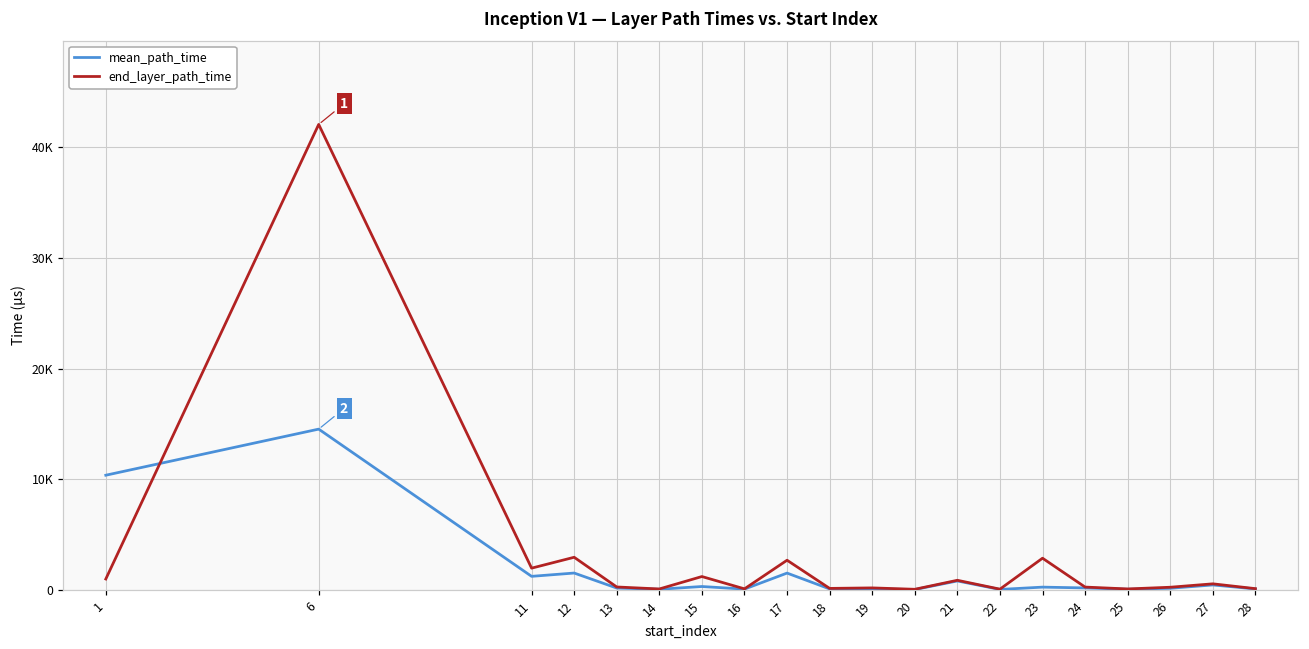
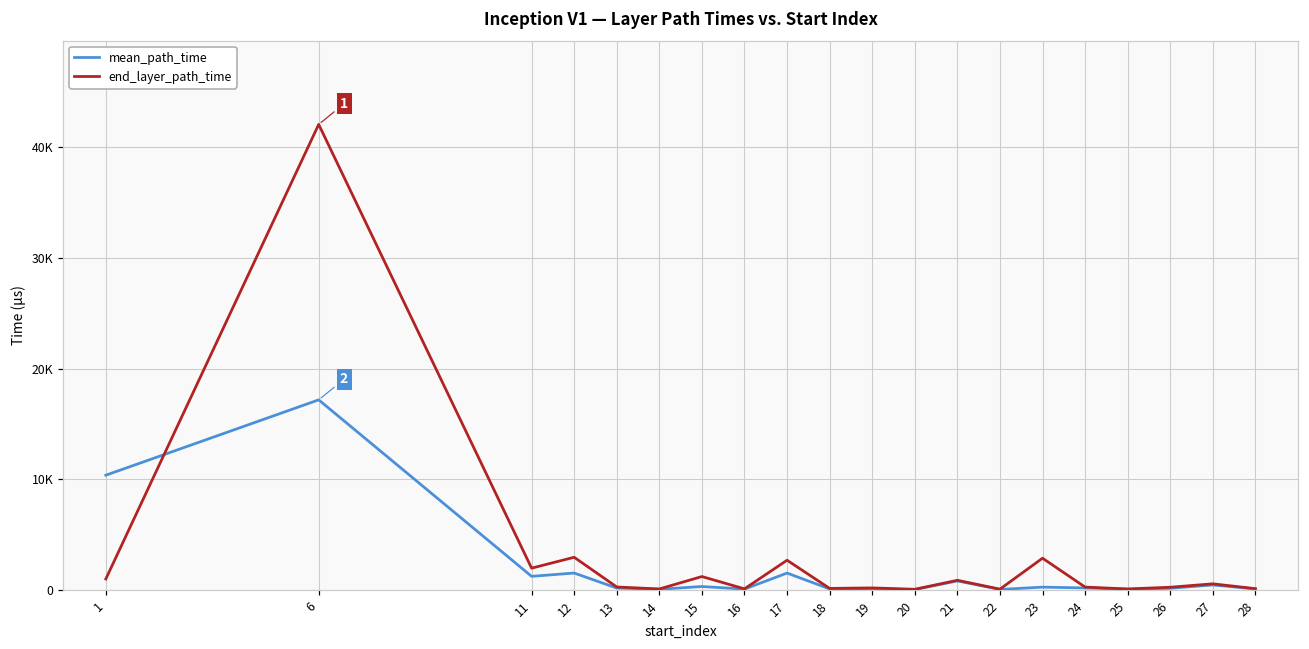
  {
    "mean_path_time": {
      "1": 10400,
-     "6": 14500,
+     "6": 17200,
      "11": 1200,
      "12": 1500,
      "15": 300,
      "17": 1500,
      "23": 300
    },
    "end_layer_path_time": {
      "1": 1000,
      "6": 42100,
      "11": 2000,
      "12": 3000,
      "15": 1200,
      "17": 2700,
      "23": 2900
    }
  }
